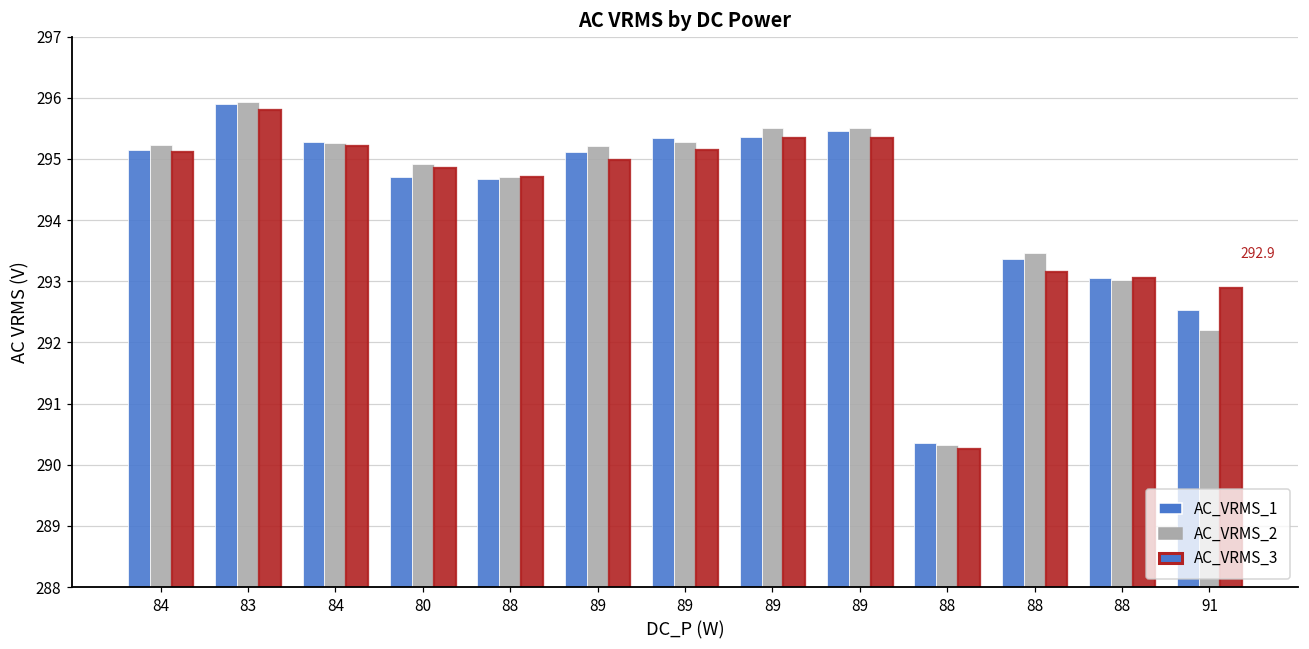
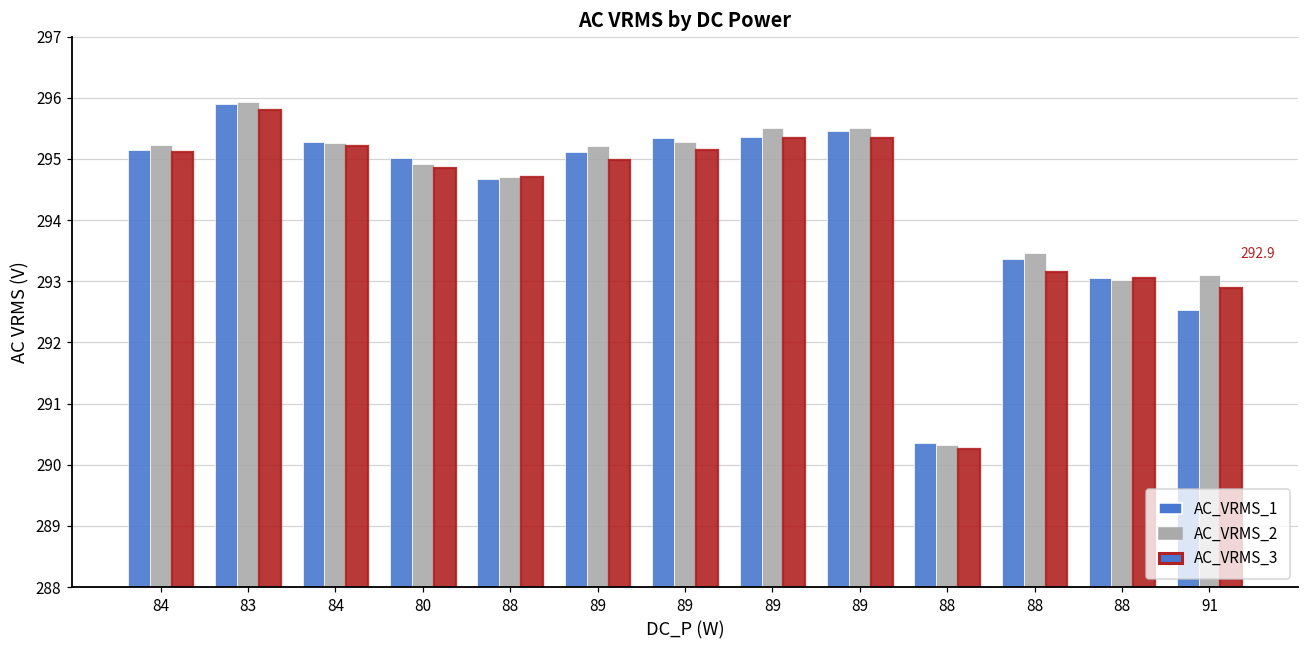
  {
    "AC_VRMS_1": {
      "83": 295.9,
-     "80": 294.7,
+     "80": 295.0,
      "91": 292.5
    },
    "AC_VRMS_2": {
      "83": 295.9,
      "80": 294.9,
-     "91": 292.2
+     "91": 293.1
    }
  }
